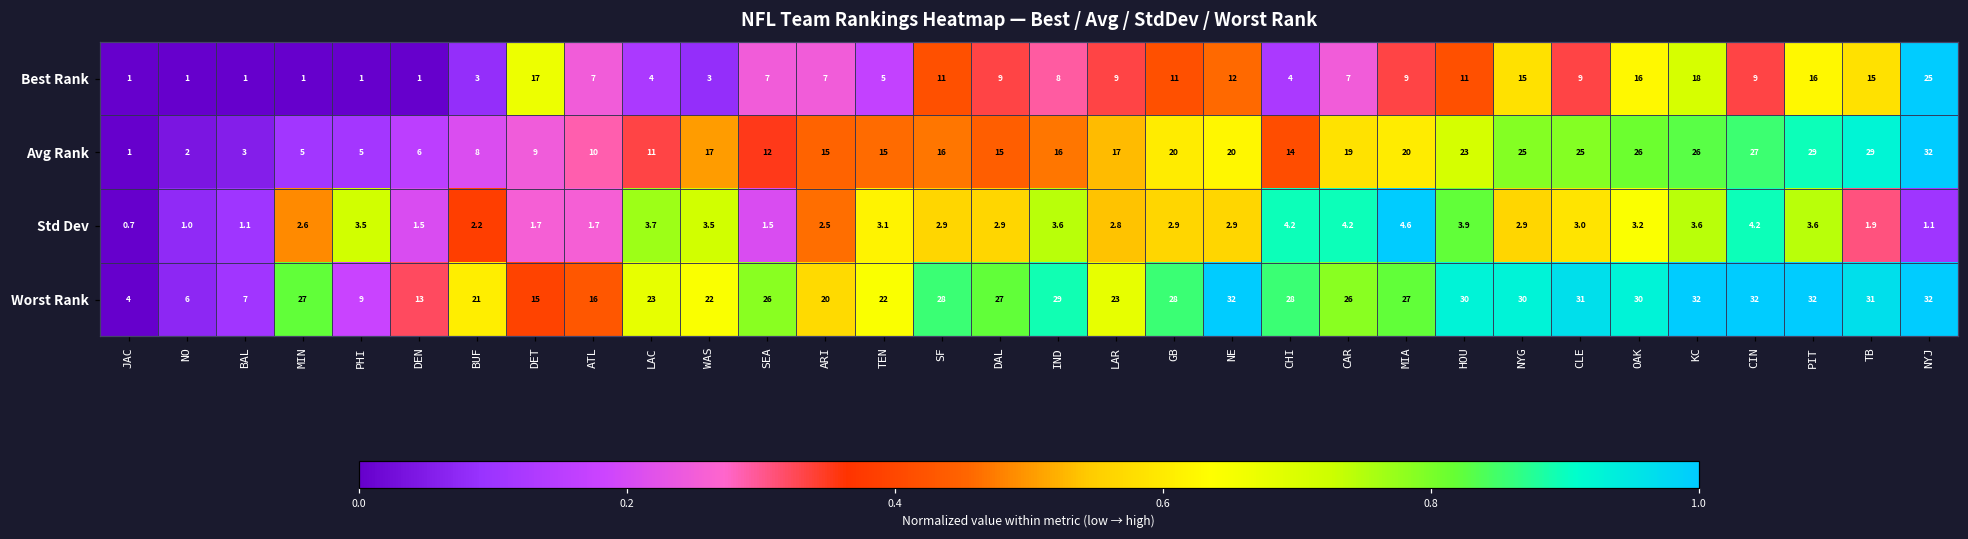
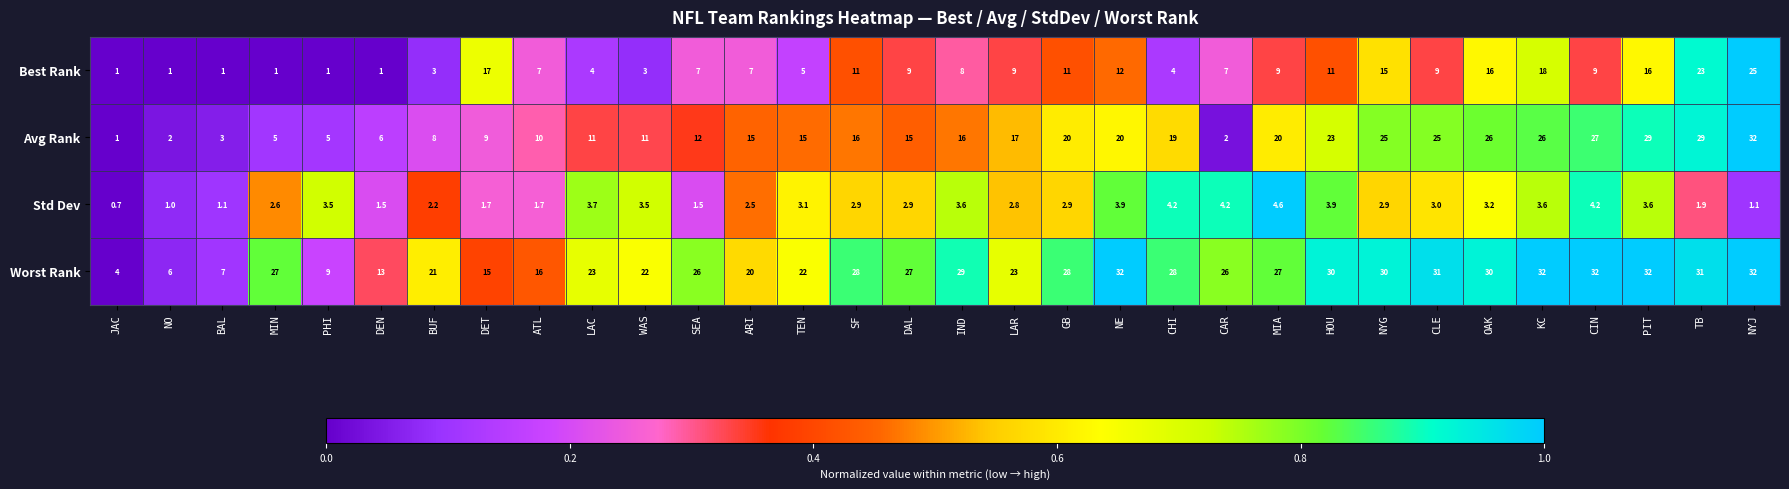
  {
    "Best Rank": {
      "JAC": 1,
      "NO": 1,
      "BAL": 1,
      "MIN": 1,
      "PHI": 1,
      "DEN": 1,
      "BUF": 3,
      "DET": 17,
      "ATL": 7,
      "LAC": 4,
      "WAS": 3,
      "SEA": 7,
      "ARI": 7,
      "TEN": 5,
      "SF": 11,
      "DAL": 9,
      "IND": 8,
      "LAR": 9,
      "GB": 11,
      "NE": 12,
      "CHI": 4,
      "CAR": 7,
      "MIA": 9,
      "HOU": 11,
      "NYG": 15,
      "CLE": 9,
      "OAK": 16,
      "KC": 18,
      "CIN": 9,
      "PIT": 16,
-     "TB": 15,
+     "TB": 23,
      "NYJ": 25
    },
    "Avg Rank": {
      "JAC": 1,
      "NO": 2,
      "BAL": 3,
      "MIN": 5,
      "PHI": 5,
      "DEN": 6,
      "BUF": 8,
      "DET": 9,
      "ATL": 10,
      "LAC": 11,
-     "WAS": 17,
+     "WAS": 11,
      "SEA": 12,
      "ARI": 15,
      "TEN": 15,
      "SF": 16,
      "DAL": 15,
      "IND": 16,
      "LAR": 17,
      "GB": 20,
      "NE": 20,
-     "CHI": 14,
-     "CAR": 19,
+     "CHI": 19,
+     "CAR": 2,
      "MIA": 20,
      "HOU": 23,
      "NYG": 25,
      "CLE": 25,
      "OAK": 26,
      "KC": 26,
      "CIN": 27,
      "PIT": 29,
      "TB": 29,
      "NYJ": 32
    },
    "Std Dev": {
      "JAC": 0.7,
      "NO": 1.0,
      "BAL": 1.1,
      "MIN": 2.6,
      "PHI": 3.5,
      "DEN": 1.5,
      "BUF": 2.2,
      "DET": 1.7,
      "ATL": 1.7,
      "LAC": 3.7,
      "WAS": 3.5,
      "SEA": 1.5,
      "ARI": 2.5,
      "TEN": 3.1,
      "SF": 2.9,
      "DAL": 2.9,
      "IND": 3.6,
      "LAR": 2.8,
      "GB": 2.9,
-     "NE": 2.9,
+     "NE": 3.9,
      "CHI": 4.2,
      "CAR": 4.2,
      "MIA": 4.6,
      "HOU": 3.9,
      "NYG": 2.9,
      "CLE": 3.0,
      "OAK": 3.2,
      "KC": 3.6,
      "CIN": 4.2,
      "PIT": 3.6,
      "TB": 1.9,
      "NYJ": 1.1
    },
    "Worst Rank": {
      "JAC": 4,
      "NO": 6,
      "BAL": 7,
      "MIN": 27,
      "PHI": 9,
      "DEN": 13,
      "BUF": 21,
      "DET": 15,
      "ATL": 16,
      "LAC": 23,
      "WAS": 22,
      "SEA": 26,
      "ARI": 20,
      "TEN": 22,
      "SF": 28,
      "DAL": 27,
      "IND": 29,
      "LAR": 23,
      "GB": 28,
      "NE": 32,
      "CHI": 28,
      "CAR": 26,
      "MIA": 27,
      "HOU": 30,
      "NYG": 30,
      "CLE": 31,
      "OAK": 30,
      "KC": 32,
      "CIN": 32,
      "PIT": 32,
      "TB": 31,
      "NYJ": 32
    }
  }
